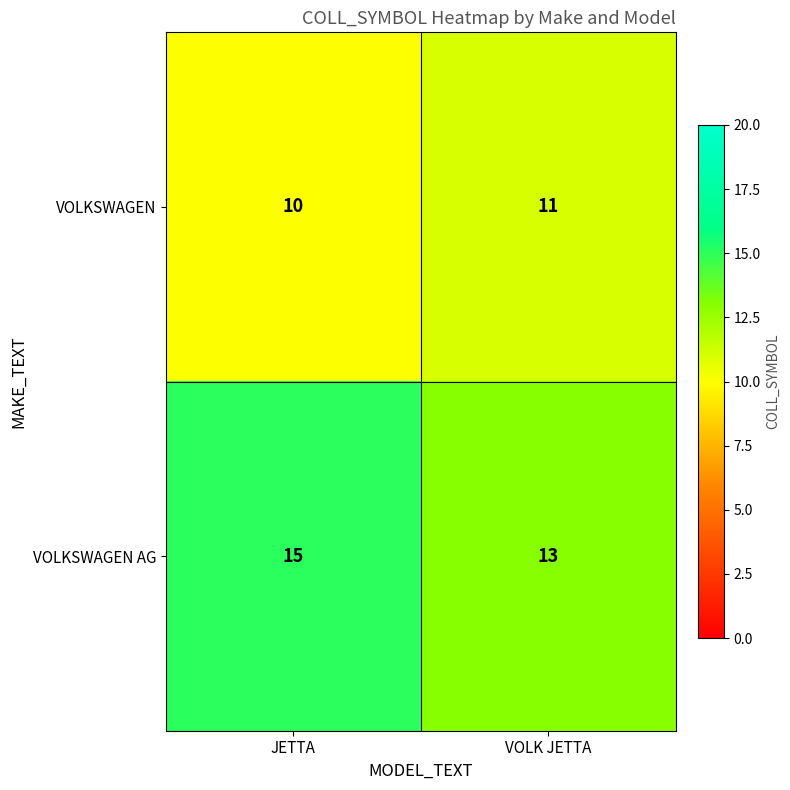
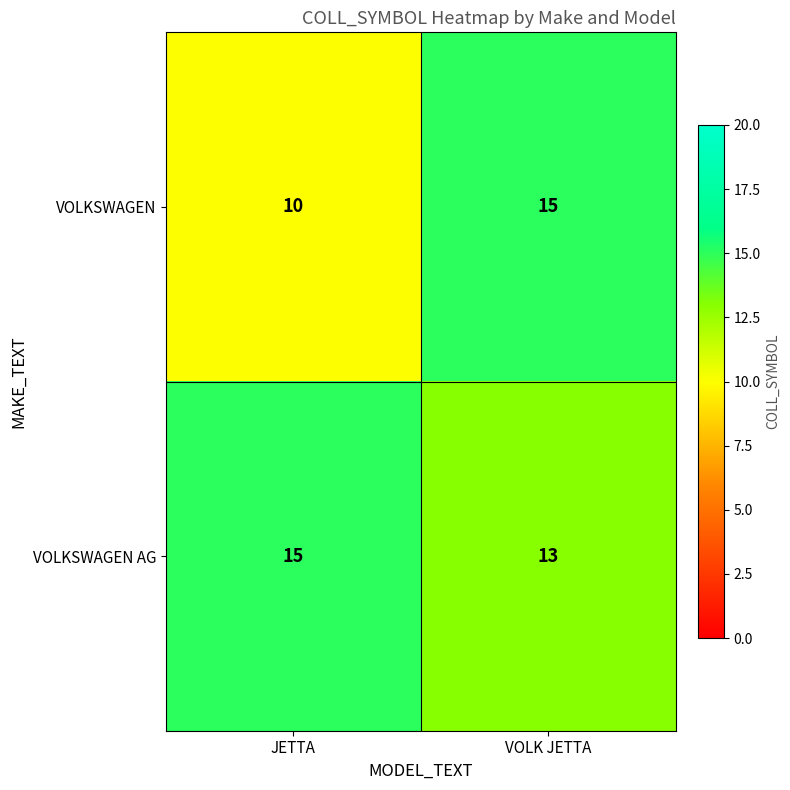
  {
    "VOLKSWAGEN": {
      "JETTA": 10,
-     "VOLK JETTA": 11
+     "VOLK JETTA": 15
    },
    "VOLKSWAGEN AG": {
      "JETTA": 15,
      "VOLK JETTA": 13
    }
  }
